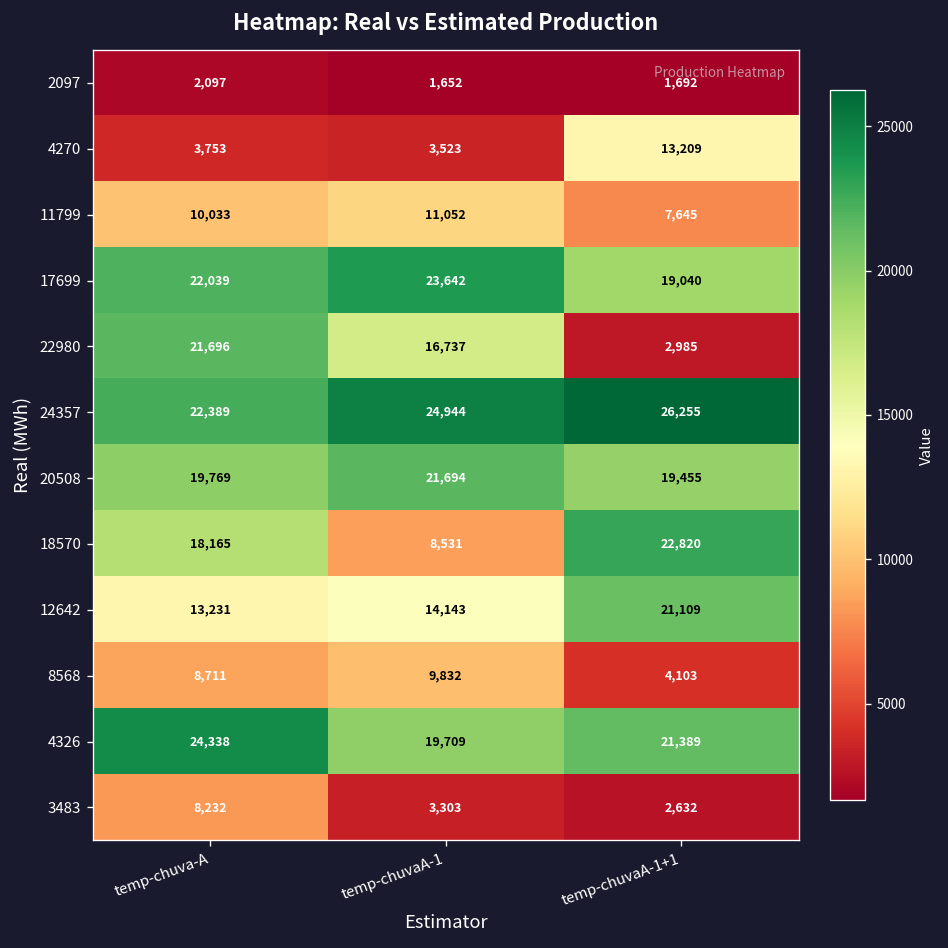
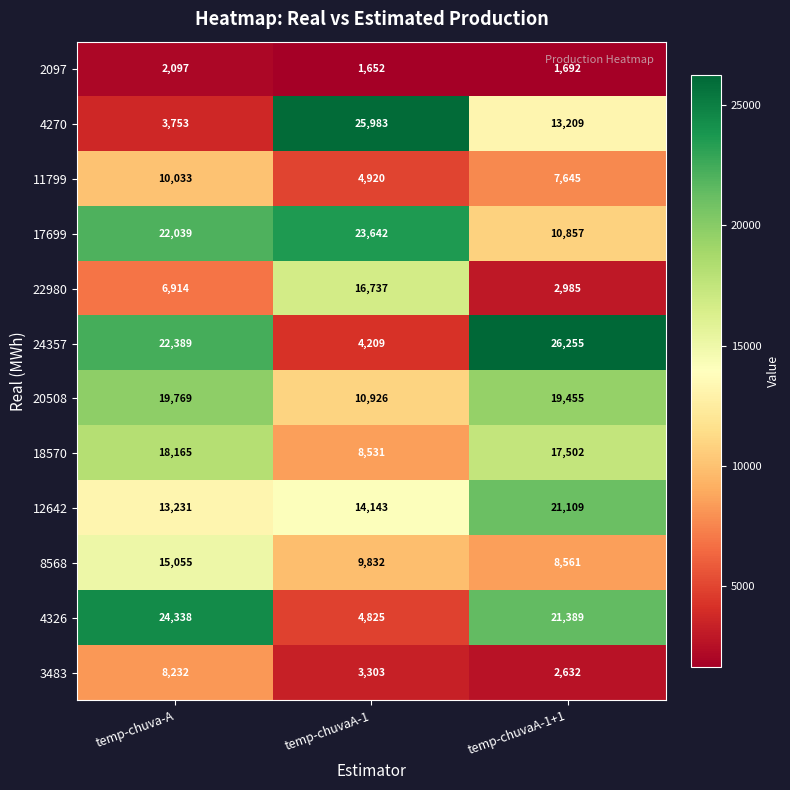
  {
    "2097": {
      "temp-chuva-A": "2,097",
      "temp-chuvaA-1": "1,652"
    },
    "4270": {
      "temp-chuva-A": "3,753",
-     "temp-chuvaA-1": "3,523",
+     "temp-chuvaA-1": "25,983",
      "temp-chuvaA-1+1": "13,209"
    },
    "11799": {
      "temp-chuva-A": "10,033",
-     "temp-chuvaA-1": "11,052",
+     "temp-chuvaA-1": "4,920",
      "temp-chuvaA-1+1": "7,645"
    },
    "17699": {
      "temp-chuva-A": "22,039",
      "temp-chuvaA-1": "23,642",
-     "temp-chuvaA-1+1": "19,040"
+     "temp-chuvaA-1+1": "10,857"
    },
    "22980": {
-     "temp-chuva-A": "21,696",
+     "temp-chuva-A": "6,914",
      "temp-chuvaA-1": "16,737",
      "temp-chuvaA-1+1": "2,985"
    },
    "24357": {
      "temp-chuva-A": "22,389",
-     "temp-chuvaA-1": "24,944",
+     "temp-chuvaA-1": "4,209",
      "temp-chuvaA-1+1": "26,255"
    },
    "20508": {
      "temp-chuva-A": "19,769",
-     "temp-chuvaA-1": "21,694",
+     "temp-chuvaA-1": "10,926",
      "temp-chuvaA-1+1": "19,455"
    },
    "18570": {
      "temp-chuva-A": "18,165",
      "temp-chuvaA-1": "8,531",
-     "temp-chuvaA-1+1": "22,820"
+     "temp-chuvaA-1+1": "17,502"
    },
    "12642": {
      "temp-chuva-A": "13,231",
      "temp-chuvaA-1": "14,143",
      "temp-chuvaA-1+1": "21,109"
    },
    "8568": {
-     "temp-chuva-A": "8,711",
+     "temp-chuva-A": "15,055",
      "temp-chuvaA-1": "9,832",
-     "temp-chuvaA-1+1": "4,103"
+     "temp-chuvaA-1+1": "8,561"
    },
    "4326": {
      "temp-chuva-A": "24,338",
-     "temp-chuvaA-1": "19,709",
+     "temp-chuvaA-1": "4,825",
      "temp-chuvaA-1+1": "21,389"
    },
    "3483": {
      "temp-chuva-A": "8,232",
      "temp-chuvaA-1": "3,303",
      "temp-chuvaA-1+1": "2,632"
    }
  }
